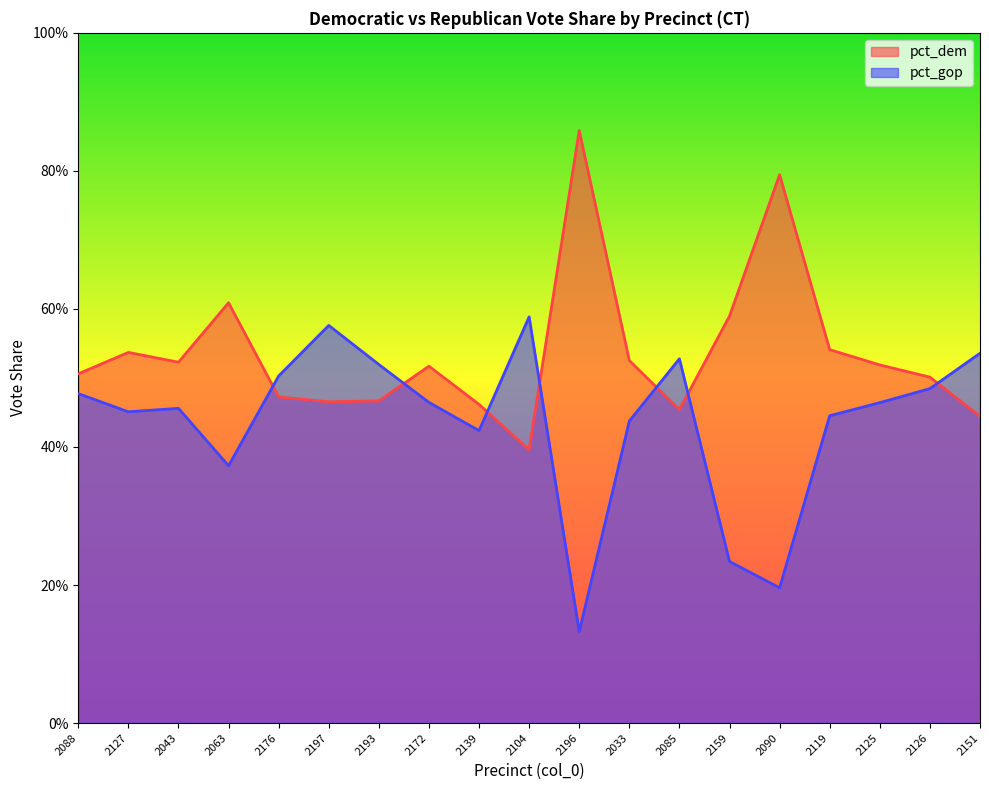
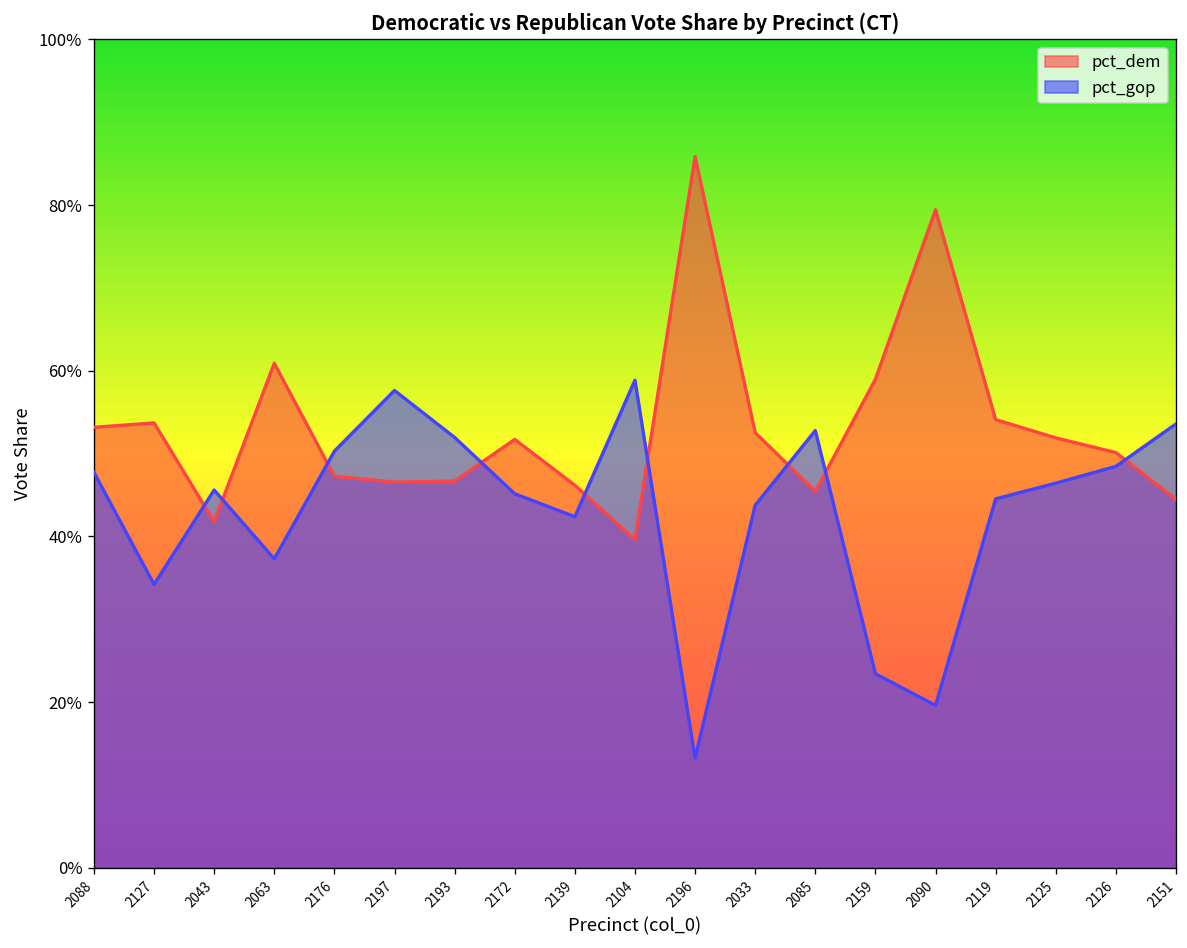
  {
    "pct_dem": {
-     "2088": "51%",
+     "2088": "53%",
      "2127": "54%",
-     "2043": "52%",
+     "2043": "42%",
      "2063": "61%",
      "2176": "47%",
      "2197": "47%",
      "2193": "47%",
      "2172": "52%",
      "2139": "46%",
      "2104": "40%",
      "2196": "86%",
      "2033": "53%",
      "2085": "45%",
      "2159": "59%",
      "2090": "79%",
      "2119": "54%",
      "2125": "52%",
      "2126": "50%",
      "2151": "44%"
    },
    "pct_gop": {
      "2088": "48%",
-     "2127": "45%",
+     "2127": "34%",
      "2043": "46%",
      "2063": "37%",
      "2176": "50%",
      "2197": "58%",
      "2193": "52%",
-     "2172": "46%",
+     "2172": "45%",
      "2139": "42%",
      "2104": "59%",
      "2196": "13%",
      "2033": "44%",
      "2085": "53%",
      "2159": "23%",
      "2090": "20%",
      "2119": "45%",
      "2125": "46%",
      "2126": "48%",
      "2151": "54%"
    }
  }
